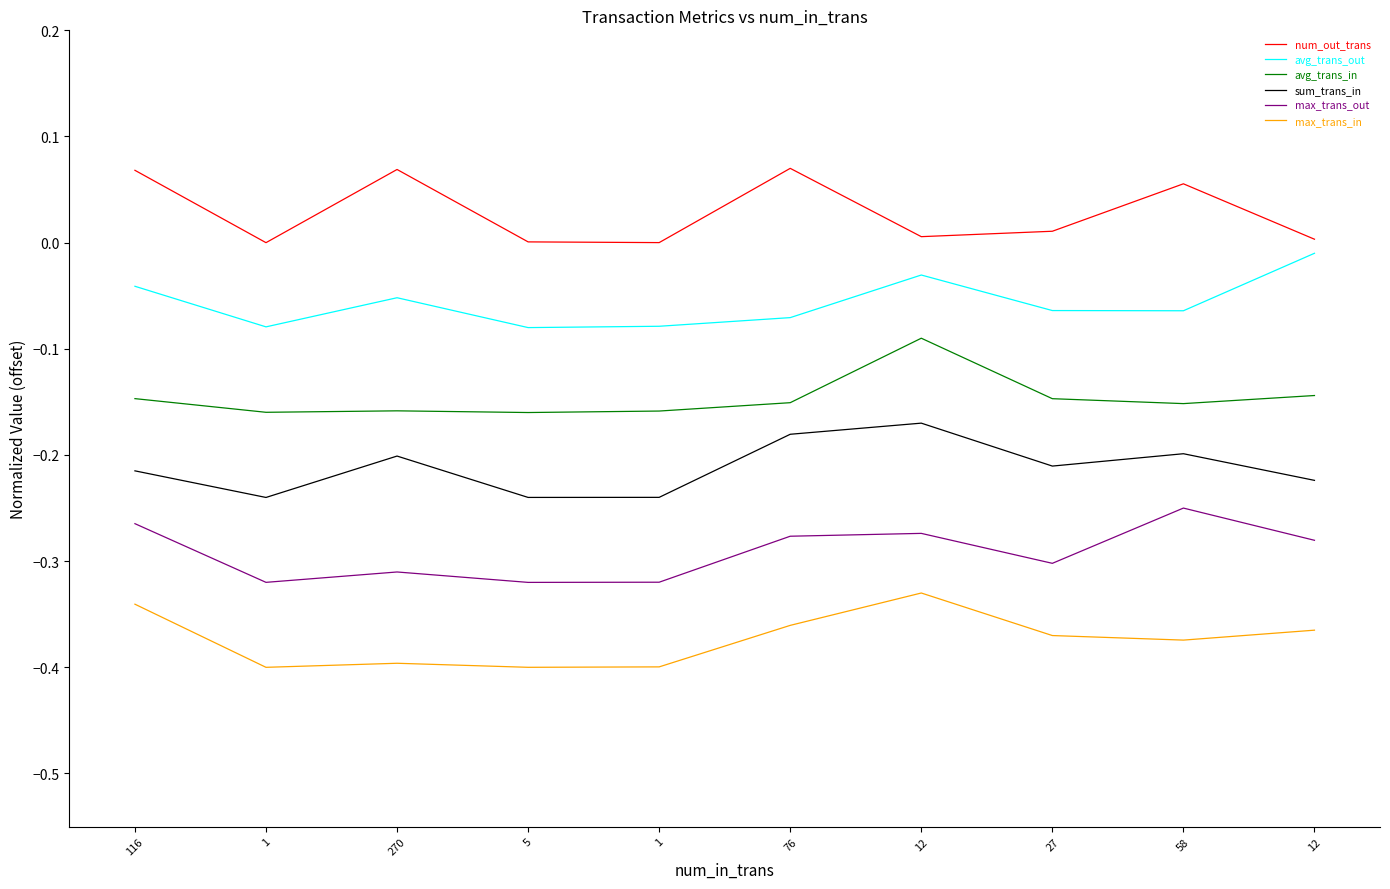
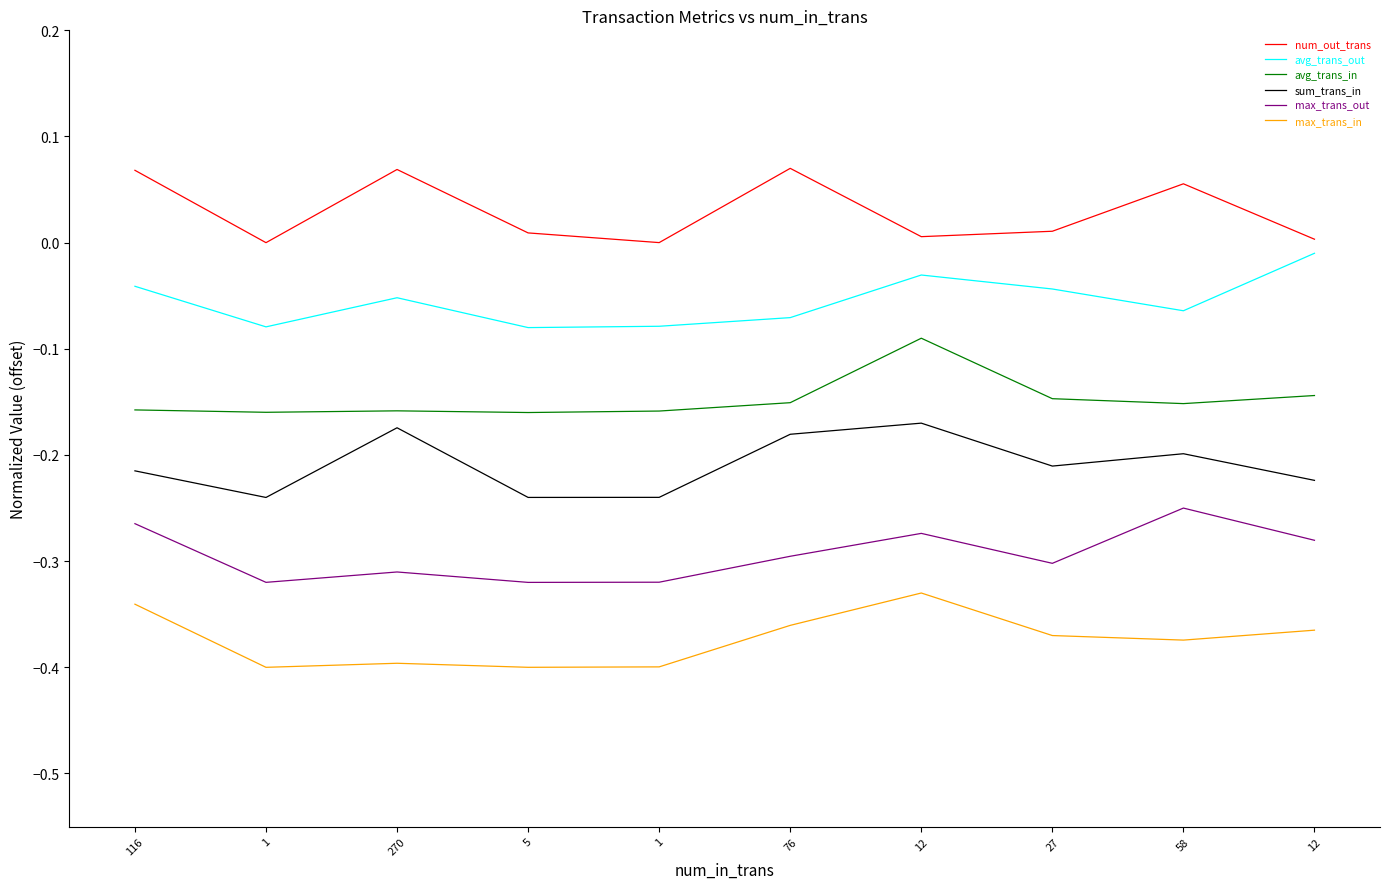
  {
    "num_out_trans": {
      "116": 0.068,
      "270": 0.069,
-     "5": 0.001,
+     "5": 0.009,
      "76": 0.070,
      "27": 0.011,
      "58": 0.055
    },
    "avg_trans_out": {
      "116": -0.041,
      "270": -0.052,
      "5": -0.080,
      "76": -0.071,
-     "27": -0.064,
+     "27": -0.044,
      "58": -0.064
    },
    "avg_trans_in": {
-     "116": -0.147,
+     "116": -0.158,
      "270": -0.158,
      "5": -0.160,
      "76": -0.151,
      "27": -0.147,
      "58": -0.152
    },
    "sum_trans_in": {
      "116": -0.215,
-     "270": -0.201,
+     "270": -0.174,
      "5": -0.240,
      "76": -0.180,
      "27": -0.210,
      "58": -0.199
    },
    "max_trans_out": {
      "116": -0.265,
      "270": -0.310,
      "5": -0.320,
-     "76": -0.277,
+     "76": -0.295,
      "27": -0.302,
      "58": -0.250
    },
    "max_trans_in": {
      "116": -0.341,
      "270": -0.396,
      "5": -0.400,
      "76": -0.360,
      "27": -0.370,
      "58": -0.374
    }
  }
